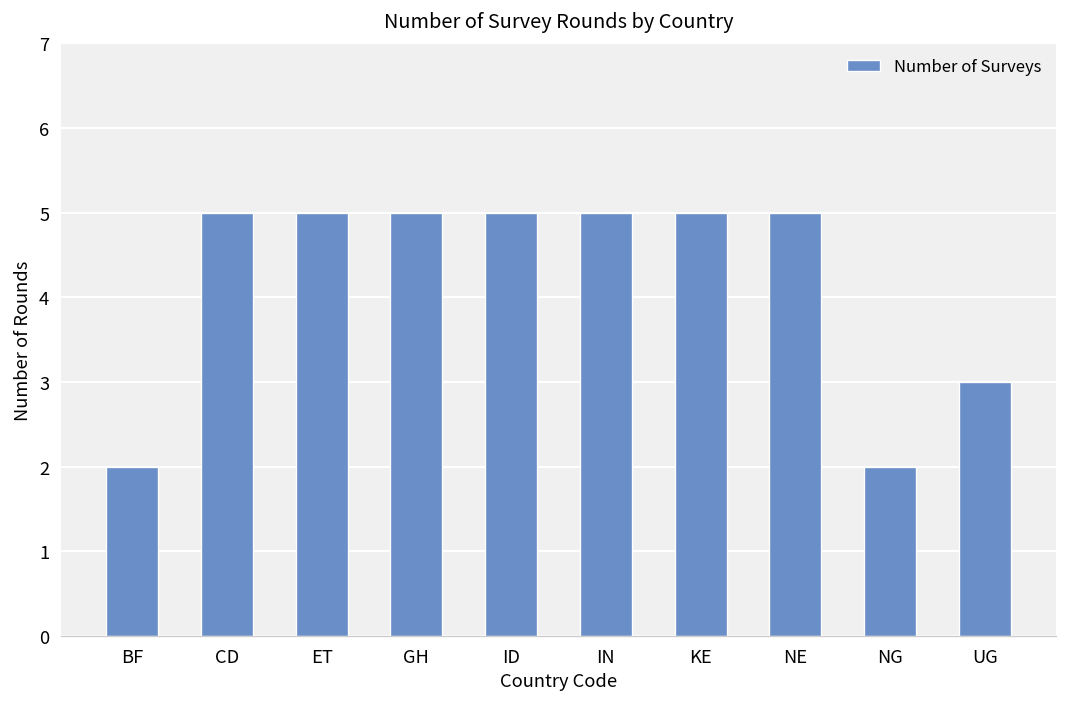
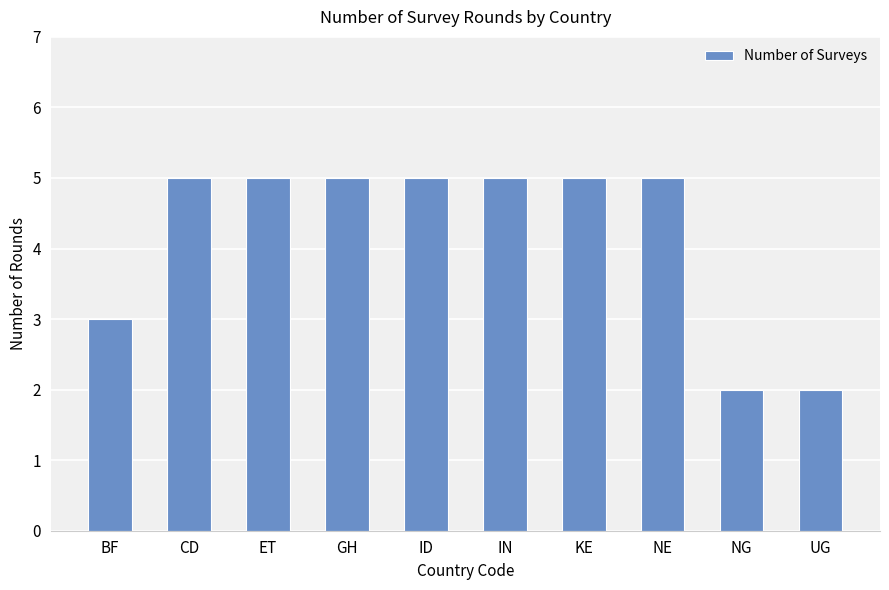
  {
-   "BF": 2,
+   "BF": 3,
    "CD": 5,
    "ET": 5,
    "GH": 5,
    "ID": 5,
    "IN": 5,
    "KE": 5,
    "NE": 5,
    "NG": 2,
-   "UG": 3
+   "UG": 2
  }
